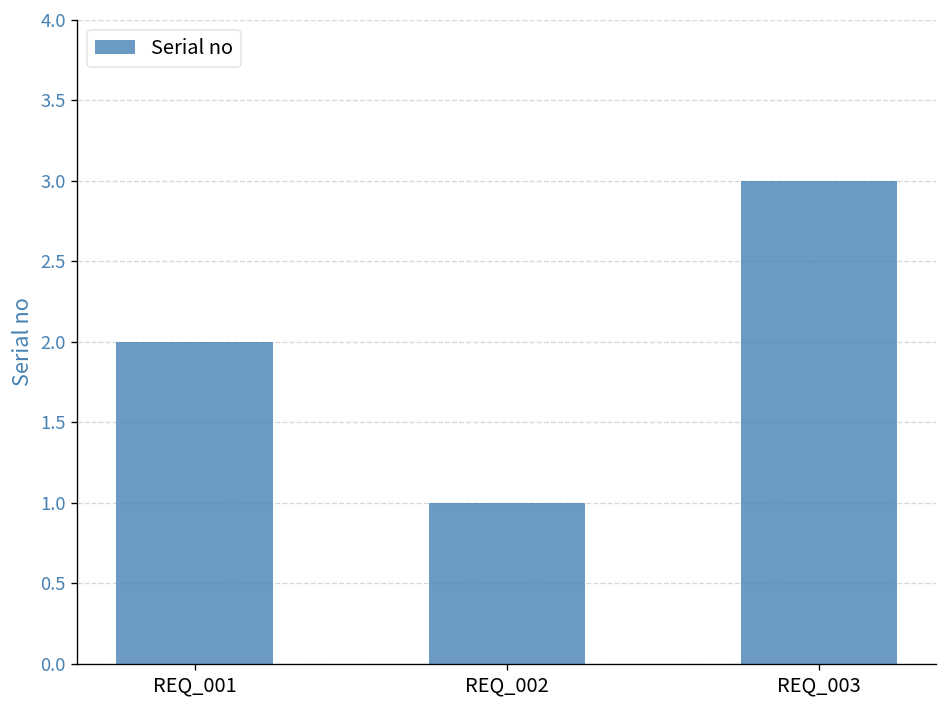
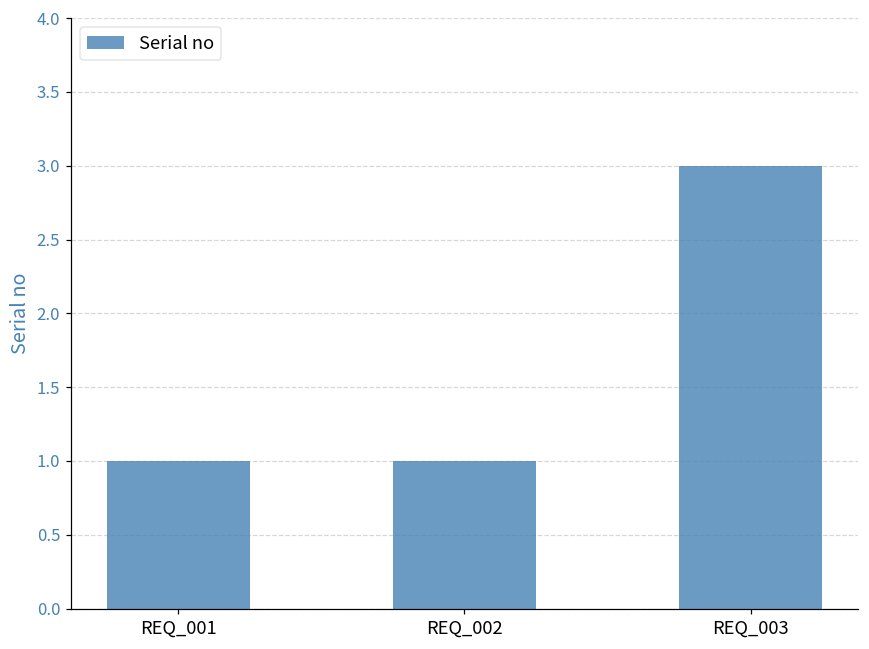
  {
-   "REQ_001": 2,
+   "REQ_001": 1,
    "REQ_002": 1,
    "REQ_003": 3
  }
